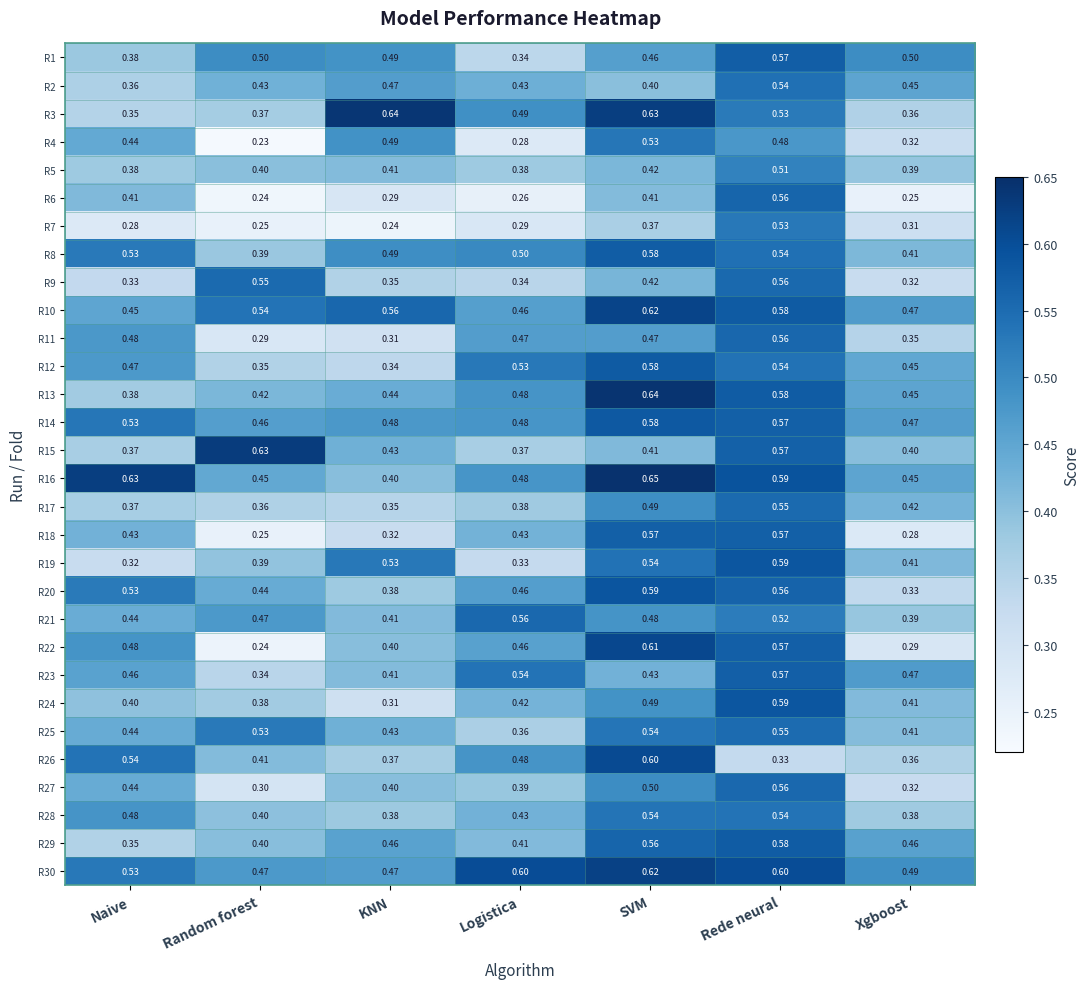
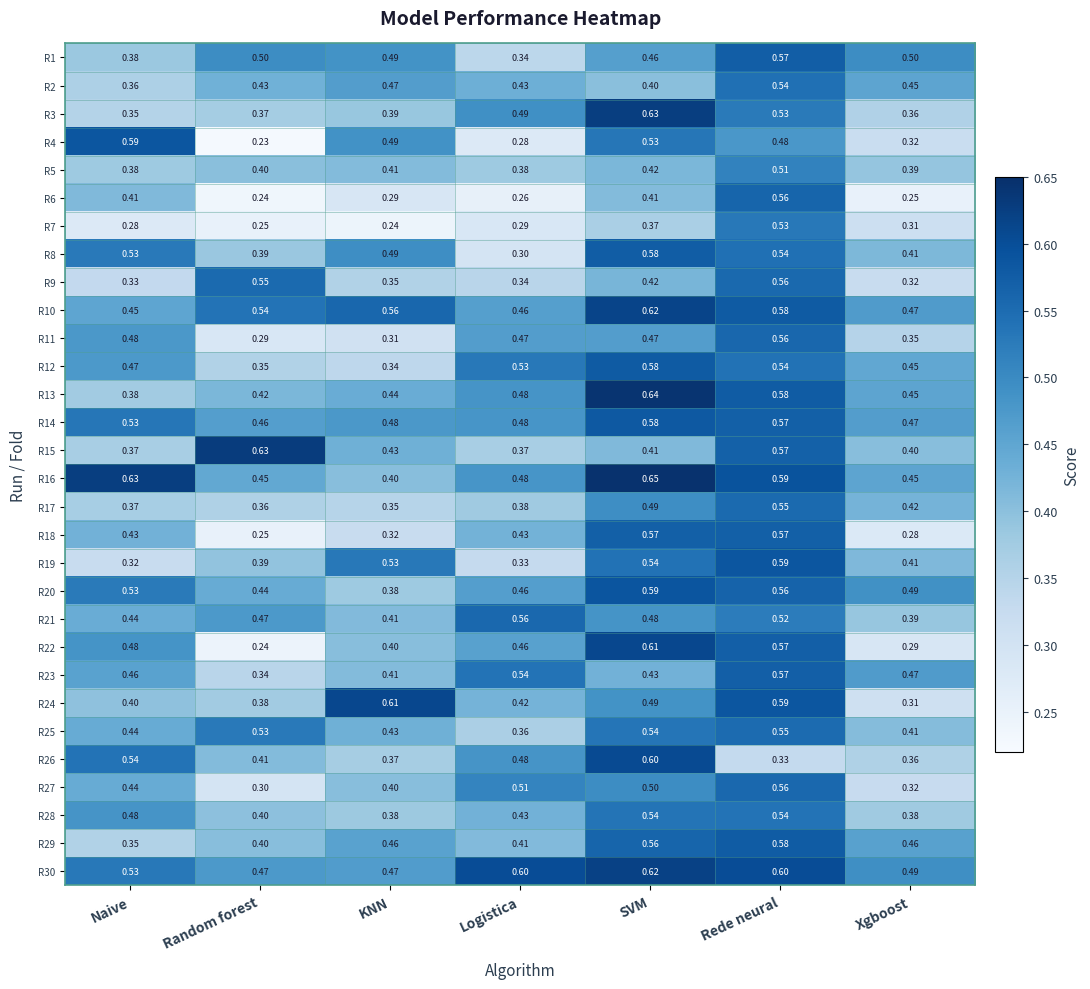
  {
    "R3": {
      "Naive": 0.35,
      "Random forest": 0.37,
-     "KNN": 0.64,
+     "KNN": 0.39,
      "Logistica": 0.49,
      "SVM": 0.63,
      "Rede neural": 0.53,
      "Xgboost": 0.36
    },
    "R4": {
-     "Naive": 0.44,
+     "Naive": 0.59,
      "Random forest": 0.23,
      "KNN": 0.49,
      "Logistica": 0.28,
      "SVM": 0.53,
      "Rede neural": 0.48,
      "Xgboost": 0.32
    },
    "R8": {
      "Naive": 0.53,
      "Random forest": 0.39,
      "KNN": 0.49,
-     "Logistica": 0.50,
+     "Logistica": 0.30,
      "SVM": 0.58,
      "Rede neural": 0.54,
      "Xgboost": 0.41
    },
    "R20": {
      "Naive": 0.53,
      "Random forest": 0.44,
      "KNN": 0.38,
      "Logistica": 0.46,
      "SVM": 0.59,
      "Rede neural": 0.56,
-     "Xgboost": 0.33
+     "Xgboost": 0.49
    },
    "R24": {
      "Naive": 0.40,
      "Random forest": 0.38,
-     "KNN": 0.31,
+     "KNN": 0.61,
      "Logistica": 0.42,
      "SVM": 0.49,
      "Rede neural": 0.59,
-     "Xgboost": 0.41
+     "Xgboost": 0.31
    },
    "R27": {
      "Naive": 0.44,
      "Random forest": 0.30,
      "KNN": 0.40,
-     "Logistica": 0.39,
+     "Logistica": 0.51,
      "SVM": 0.50,
      "Rede neural": 0.56,
      "Xgboost": 0.32
    }
  }
